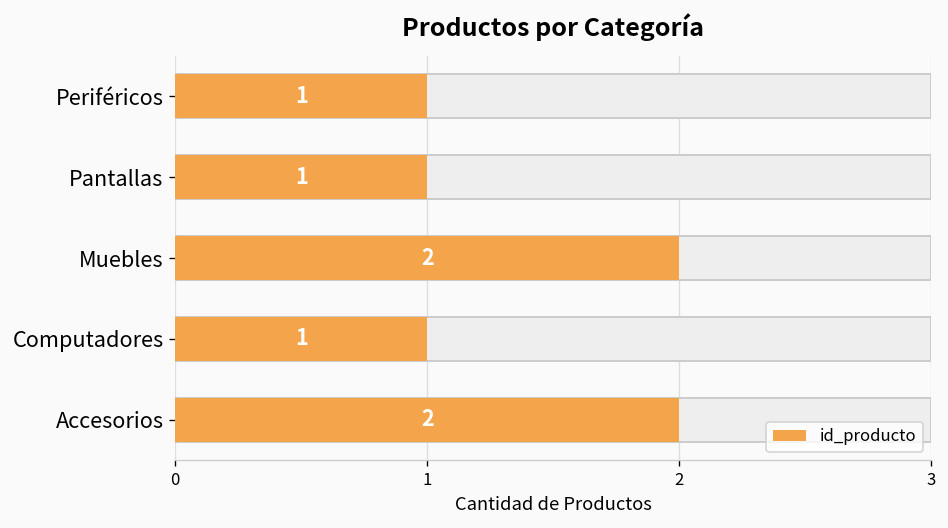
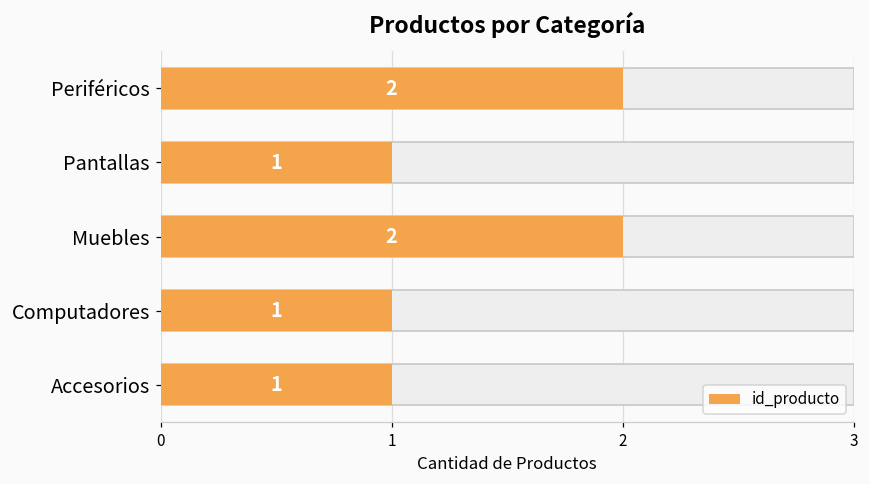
  {
    "id_producto": {
-     "Periféricos": 1,
-     "Accesorios": 2
+     "Periféricos": 2,
+     "Accesorios": 1
    }
  }
